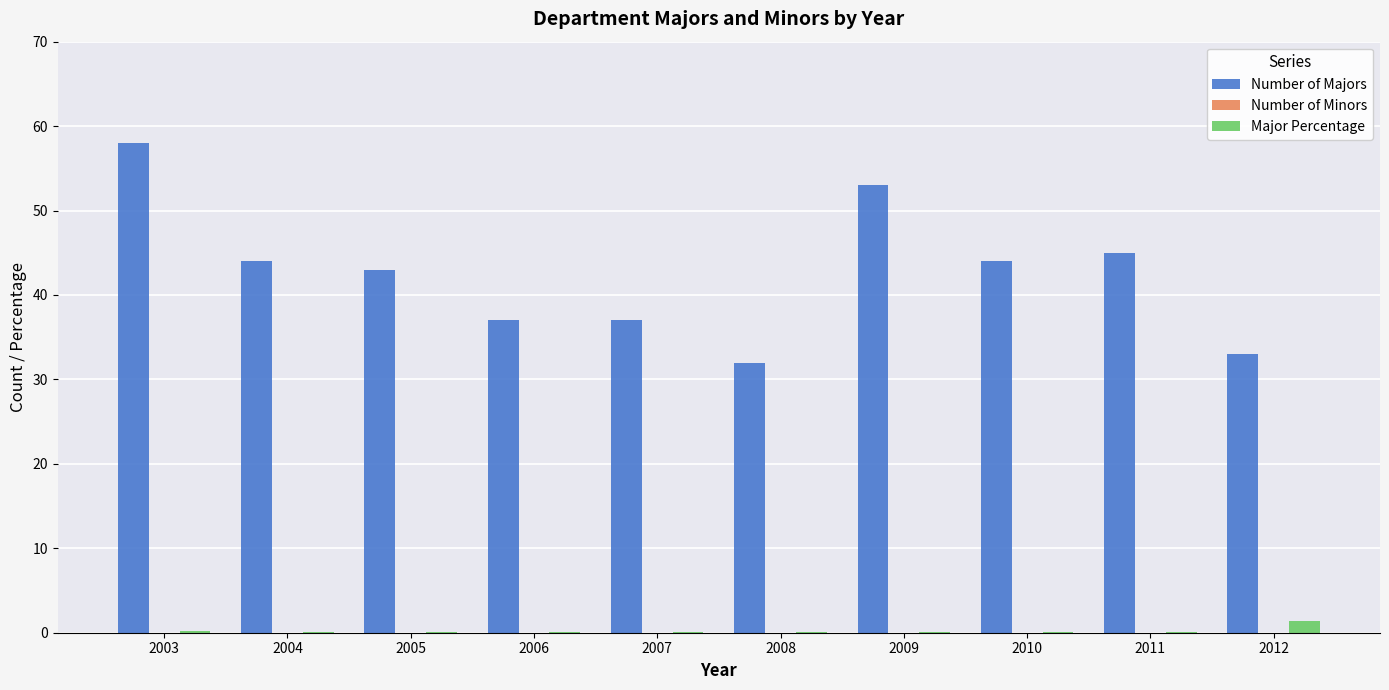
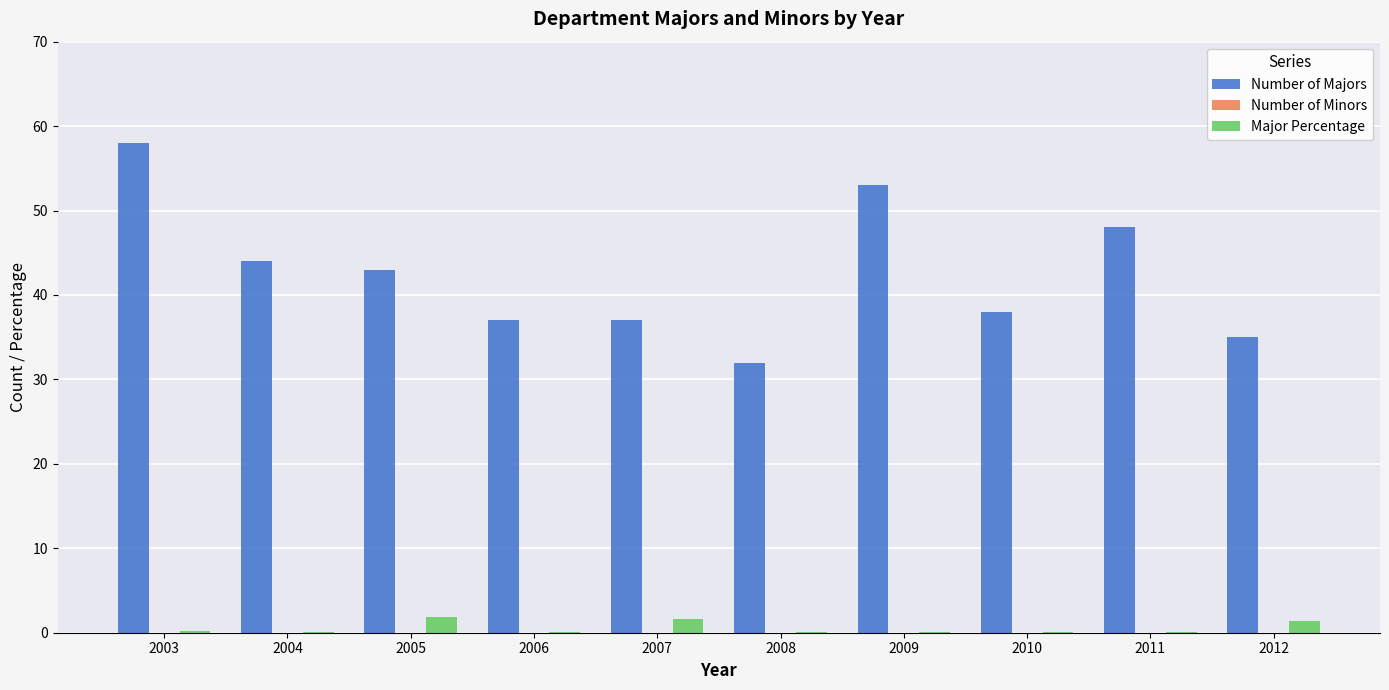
  {
    "Number of Majors": {
      "2003": 58,
      "2004": 44,
      "2005": 43,
      "2006": 37,
      "2007": 37,
      "2008": 32,
      "2009": 53,
-     "2010": 44,
-     "2011": 45,
-     "2012": 33
+     "2010": 38,
+     "2011": 48,
+     "2012": 35
    },
    "Number of Minors": {
      "2003": 0,
      "2004": 0,
      "2005": 0,
      "2006": 0,
      "2007": 0,
      "2008": 0,
      "2009": 0,
      "2010": 0,
      "2011": 0,
      "2012": 0
    },
    "Major Percentage": {
-     "2005": 0,
-     "2007": 0,
+     "2005": 2,
+     "2007": 2,
      "2012": 1
    }
  }
